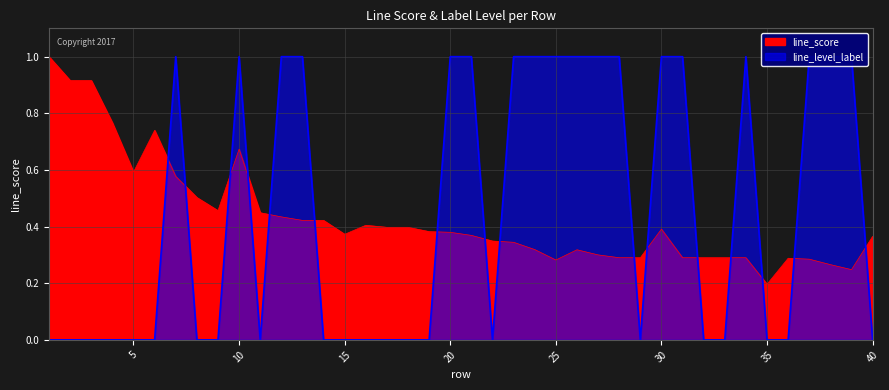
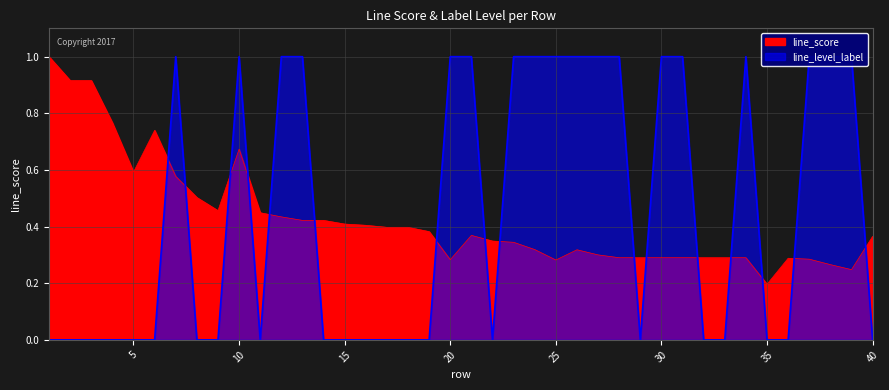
  {
    "line_score": {
      "5": 0.59,
      "10": 0.67,
-     "15": 0.37,
-     "20": 0.38,
+     "15": 0.41,
+     "20": 0.28,
      "25": 0.28,
-     "30": 0.39,
+     "30": 0.29,
      "35": 0.20,
      "40": 0.37
    },
    "line_level_label": {
      "5": 0.00,
      "10": 1.00,
      "15": 0.00,
      "20": 1.00,
      "25": 1.00,
      "30": 1.00,
      "35": 0.00,
      "40": 0.00
    }
  }
